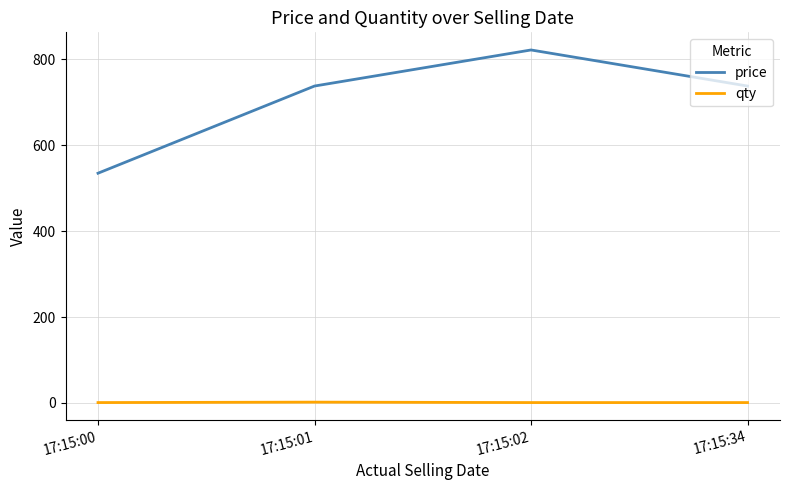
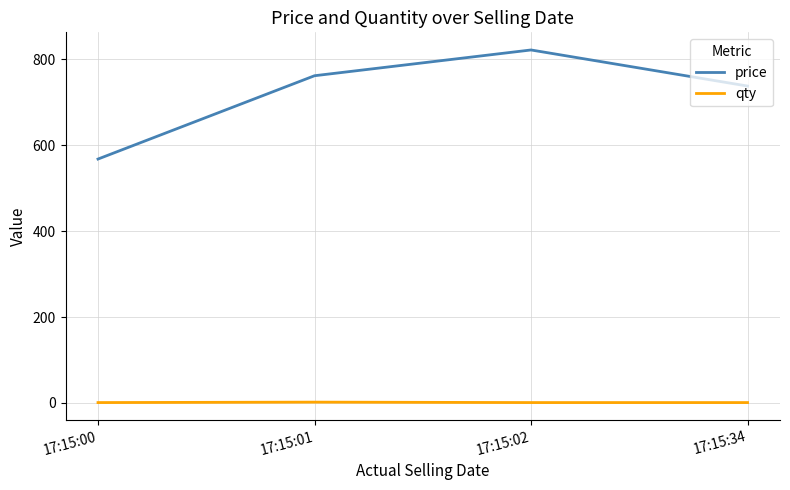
  {
    "price": {
-     "17:15:00": 540,
-     "17:15:01": 740,
+     "17:15:00": 570,
+     "17:15:01": 760,
      "17:15:02": 820
    },
    "qty": {
      "17:15:00": 0,
      "17:15:01": 0,
      "17:15:02": 0,
      "17:15:34": 0
    }
  }
